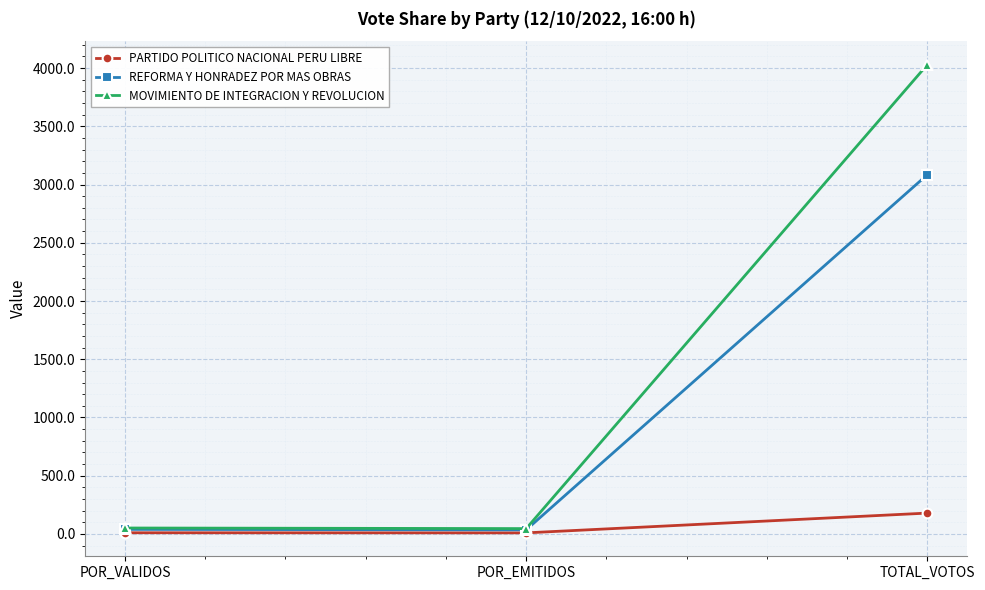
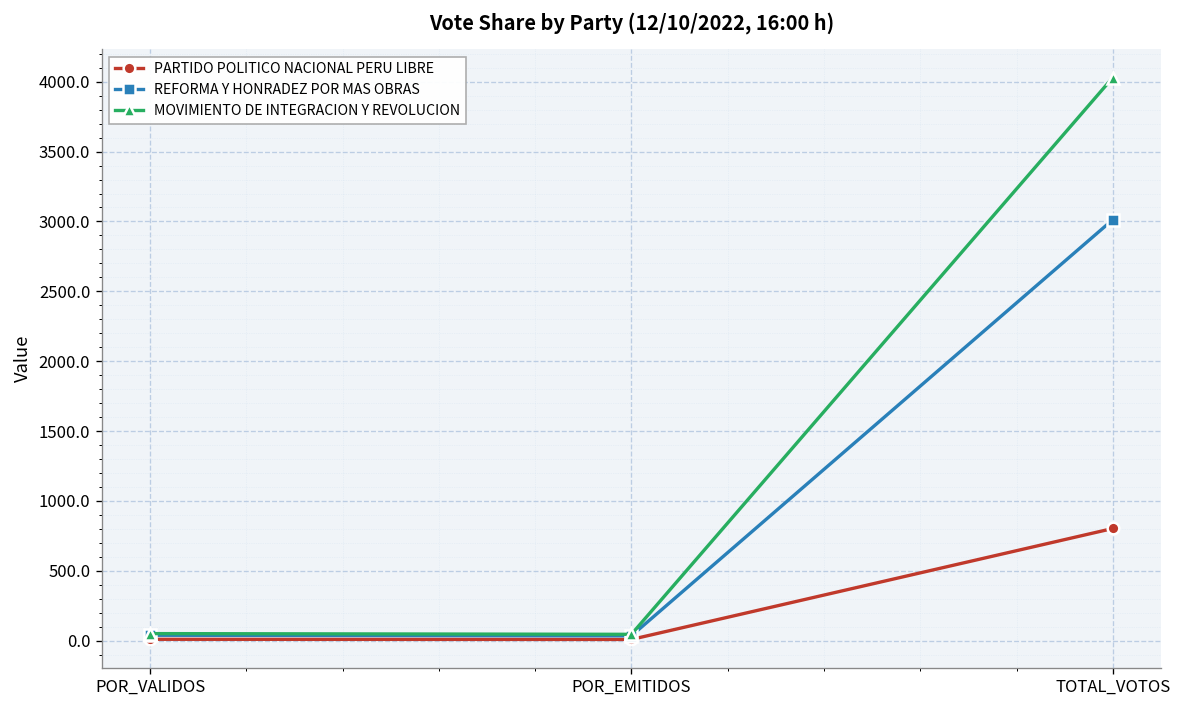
  {
    "PARTIDO POLITICO NACIONAL PERU LIBRE": {
      "POR_VALIDOS": 10,
      "POR_EMITIDOS": 10,
-     "TOTAL_VOTOS": 180
+     "TOTAL_VOTOS": 800
    },
    "REFORMA Y HONRADEZ POR MAS OBRAS": {
-     "TOTAL_VOTOS": 3090
+     "TOTAL_VOTOS": 3010
    },
    "MOVIMIENTO DE INTEGRACION Y REVOLUCION": {
      "TOTAL_VOTOS": 4030
    }
  }
